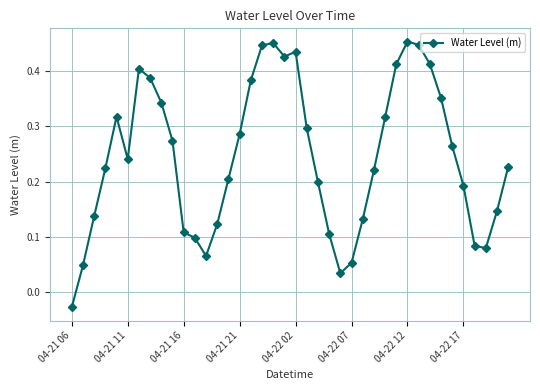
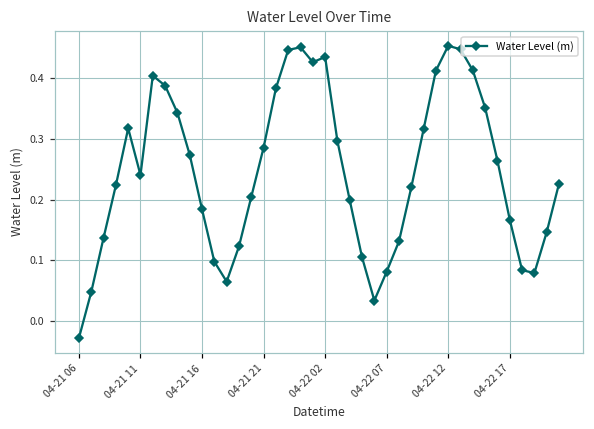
  {
    "04-21 06": -0.03,
    "04-21 11": 0.24,
-   "04-21 16": 0.11,
+   "04-21 16": 0.18,
    "04-21 21": 0.29,
    "04-22 02": 0.44,
-   "04-22 07": 0.05,
+   "04-22 07": 0.08,
    "04-22 12": 0.45,
-   "04-22 17": 0.19
+   "04-22 17": 0.17
  }
